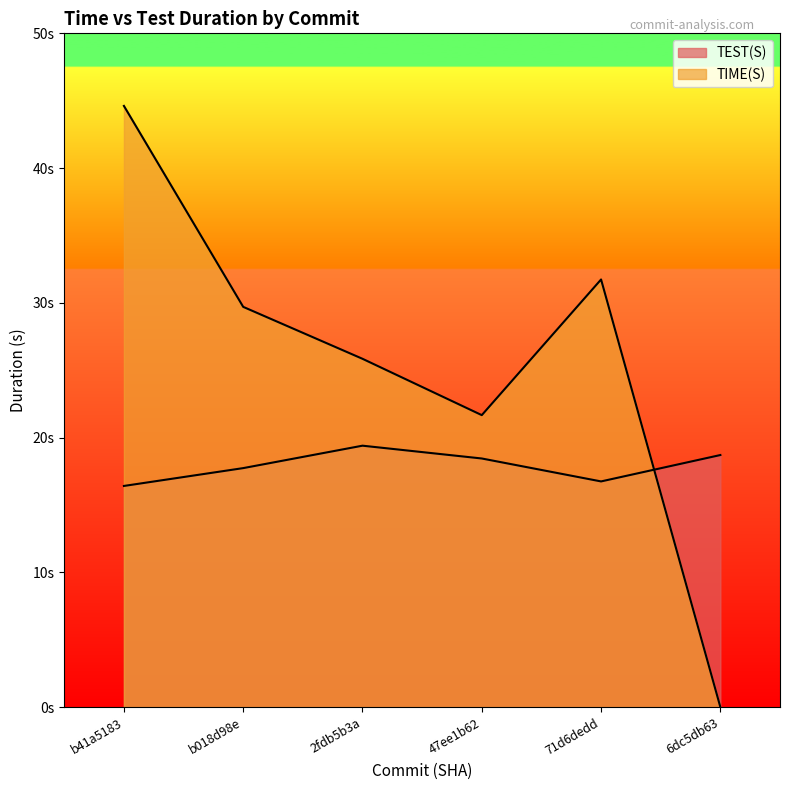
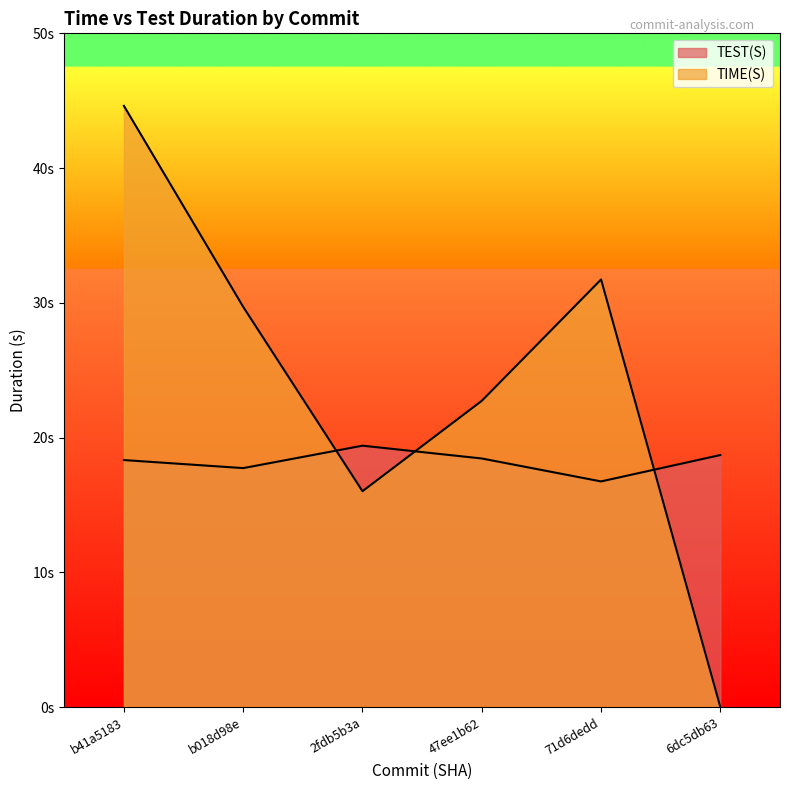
  {
    "TEST(S)": {
-     "b41a5183": "16.4s",
+     "b41a5183": "18.3s",
      "b018d98e": "17.7s",
      "2fdb5b3a": "19.4s",
      "47ee1b62": "18.4s",
      "71d6dedd": "16.7s",
      "6dc5db63": "18.7s"
    },
    "TIME(S)": {
      "b41a5183": "44.6s",
      "b018d98e": "29.7s",
-     "2fdb5b3a": "25.8s",
-     "47ee1b62": "21.7s",
+     "2fdb5b3a": "16.0s",
+     "47ee1b62": "22.7s",
      "71d6dedd": "31.7s",
      "6dc5db63": "0.0s"
    }
  }
